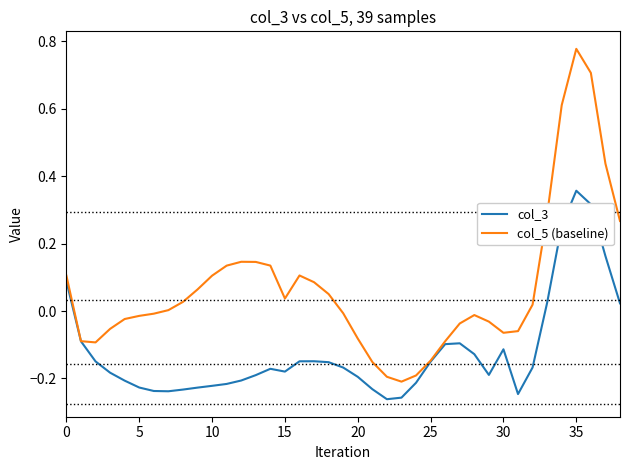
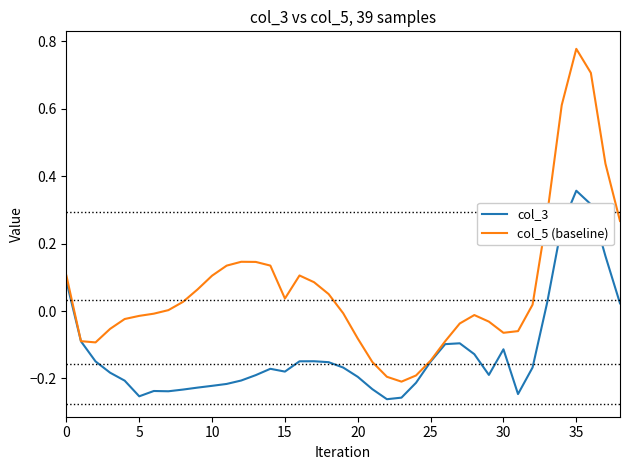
  {
    "col_3": {
      "0": 0.09,
-     "5": -0.23,
+     "5": -0.25,
      "10": -0.22,
      "15": -0.18,
      "20": -0.20,
      "30": -0.11,
      "35": 0.36
    },
    "col_5 (baseline)": {
      "0": 0.11,
      "5": -0.01,
      "10": 0.10,
      "15": 0.04,
      "20": -0.08,
      "30": -0.06,
      "35": 0.78
    }
  }
